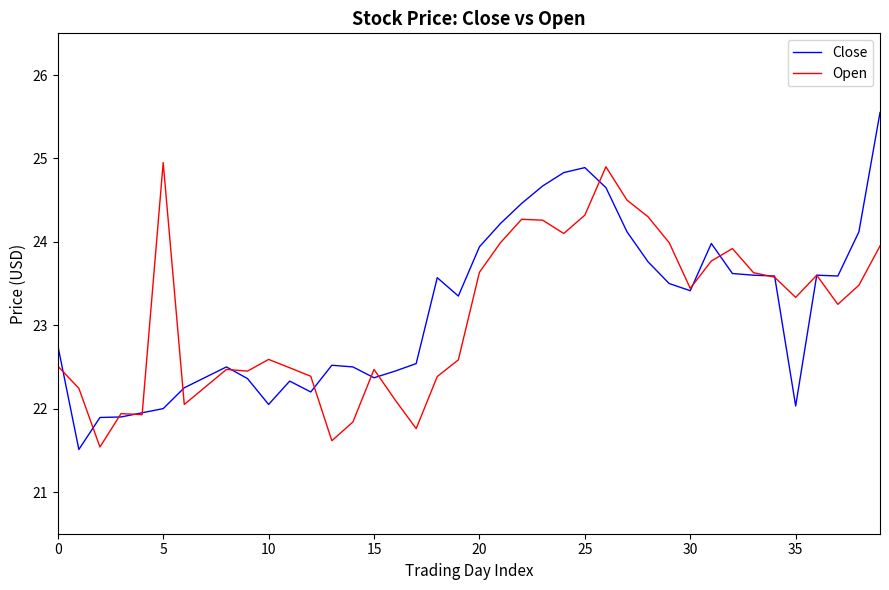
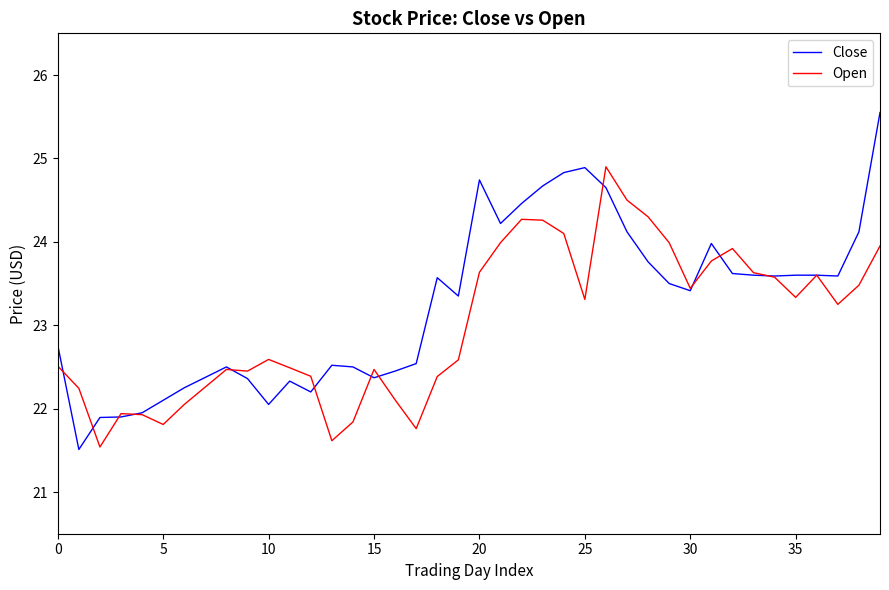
  {
    "Close": {
      "0": 22.8,
-     "5": 22.0,
+     "5": 22.1,
      "10": 22.1,
      "15": 22.4,
-     "20": 23.9,
+     "20": 24.7,
      "25": 24.9,
-     "35": 22.0
+     "35": 23.6
    },
    "Open": {
      "0": 22.5,
-     "5": 25.0,
+     "5": 21.8,
      "10": 22.6,
      "15": 22.5,
      "20": 23.6,
-     "25": 24.3,
+     "25": 23.3,
      "35": 23.3
    }
  }
